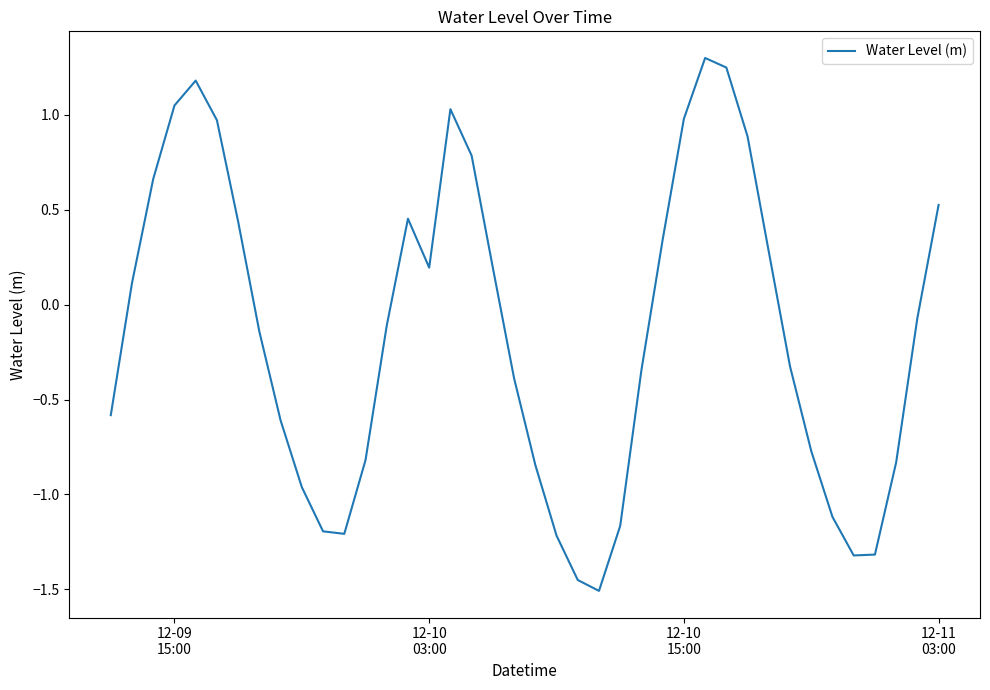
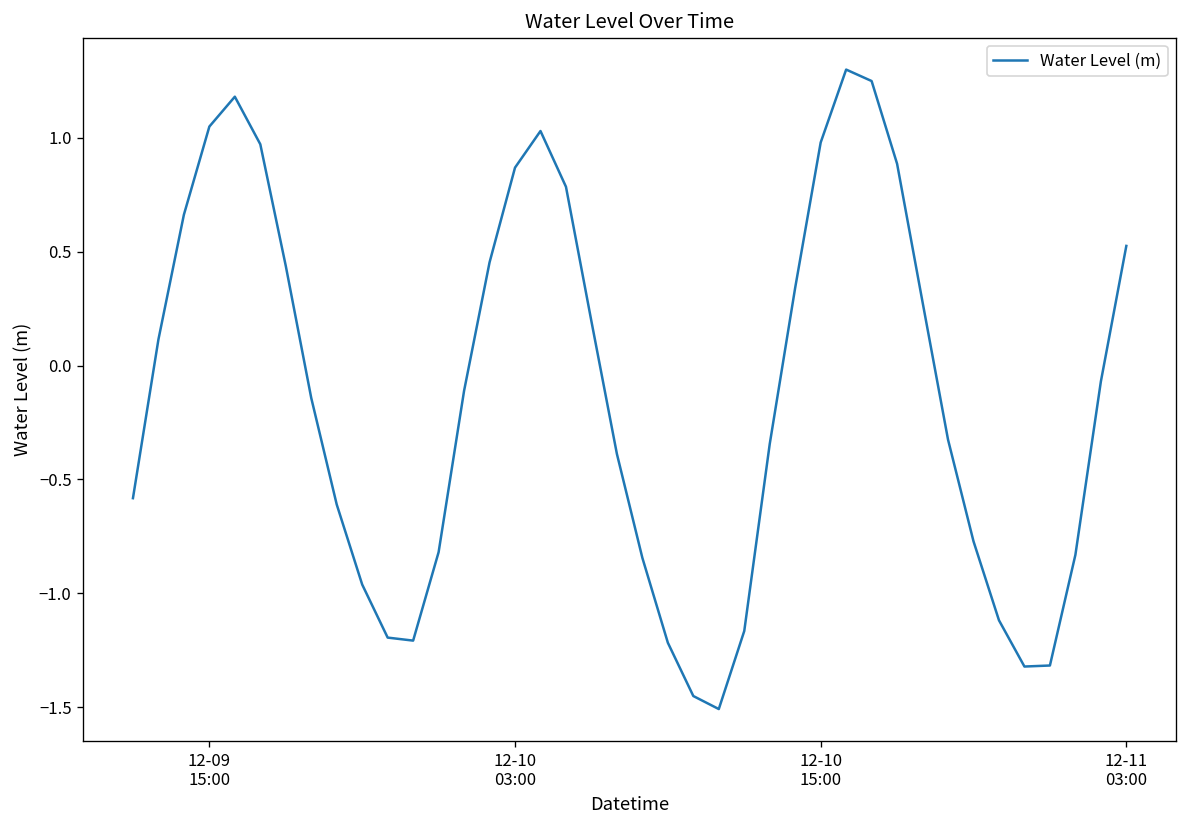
  {
    "12-09 15:00": 1.05,
-   "12-10 03:00": 0.19,
+   "12-10 03:00": 0.87,
    "12-10 15:00": 0.98,
    "12-11 03:00": 0.53
  }
